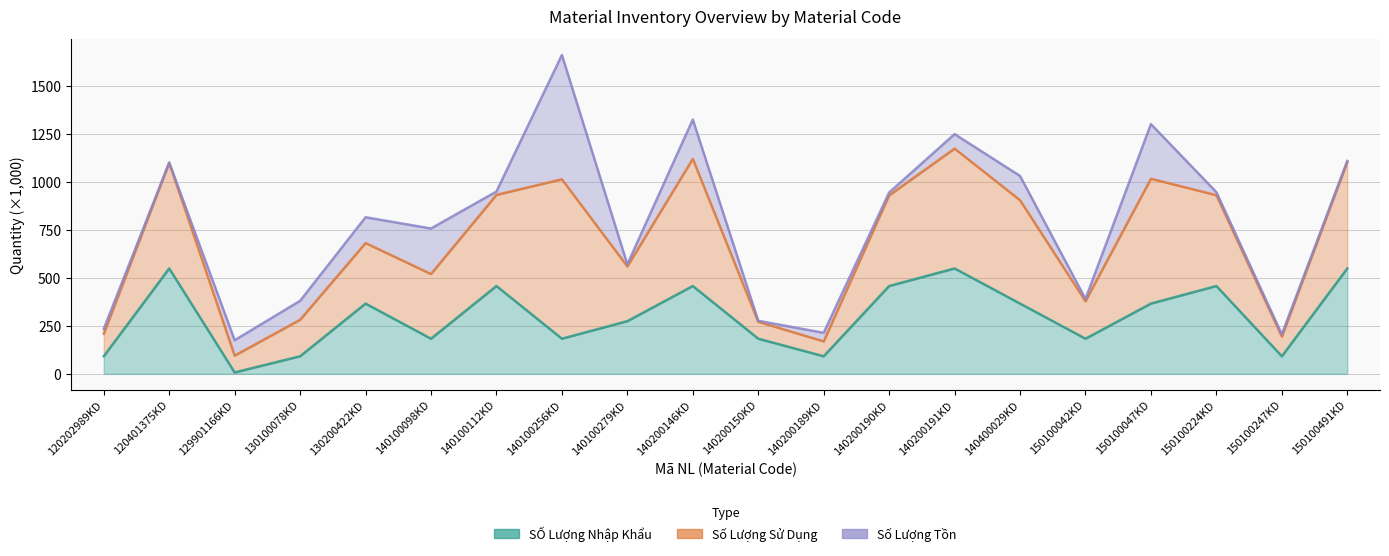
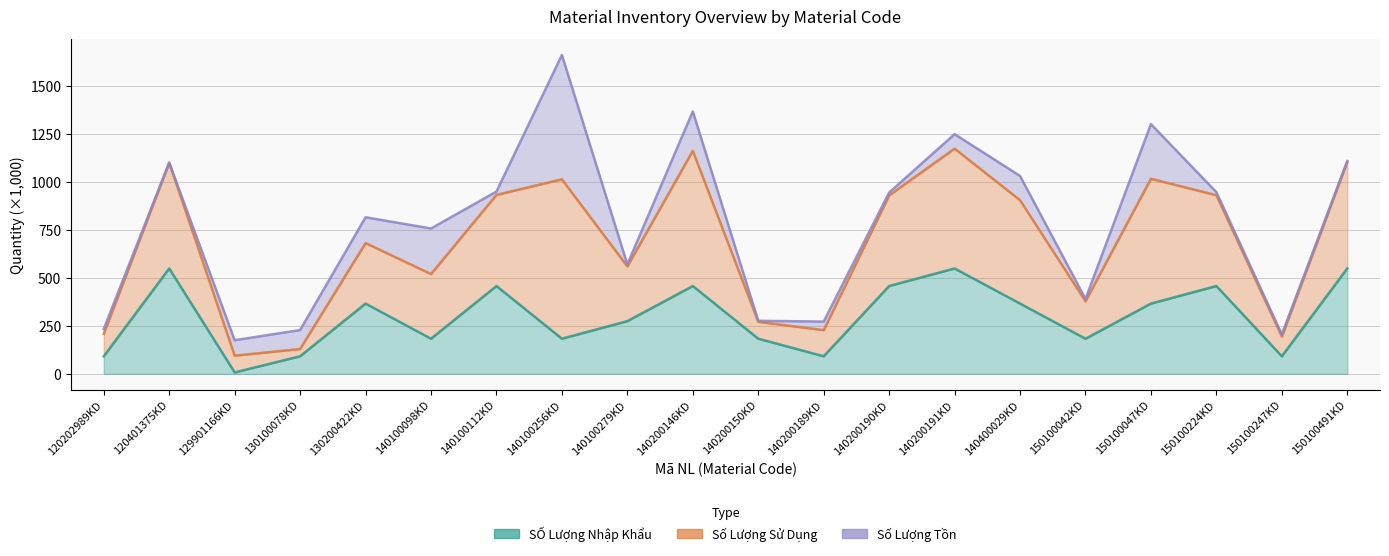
  {
    "Số Lượng Sử Dụng": {
      "120202989KD": 120,
      "129901166KD": 90,
-     "130100078KD": 190,
+     "130100078KD": 40,
      "130200422KD": 320,
      "140100098KD": 340,
      "140100112KD": 470,
      "140100256KD": 830,
-     "140200146KD": 660,
-     "140200189KD": 80,
+     "140200146KD": 700,
+     "140200189KD": 140,
      "140200190KD": 470,
      "140200191KD": 620,
      "140400029KD": 540,
      "150100047KD": 650,
      "150100224KD": 470
    }
  }
